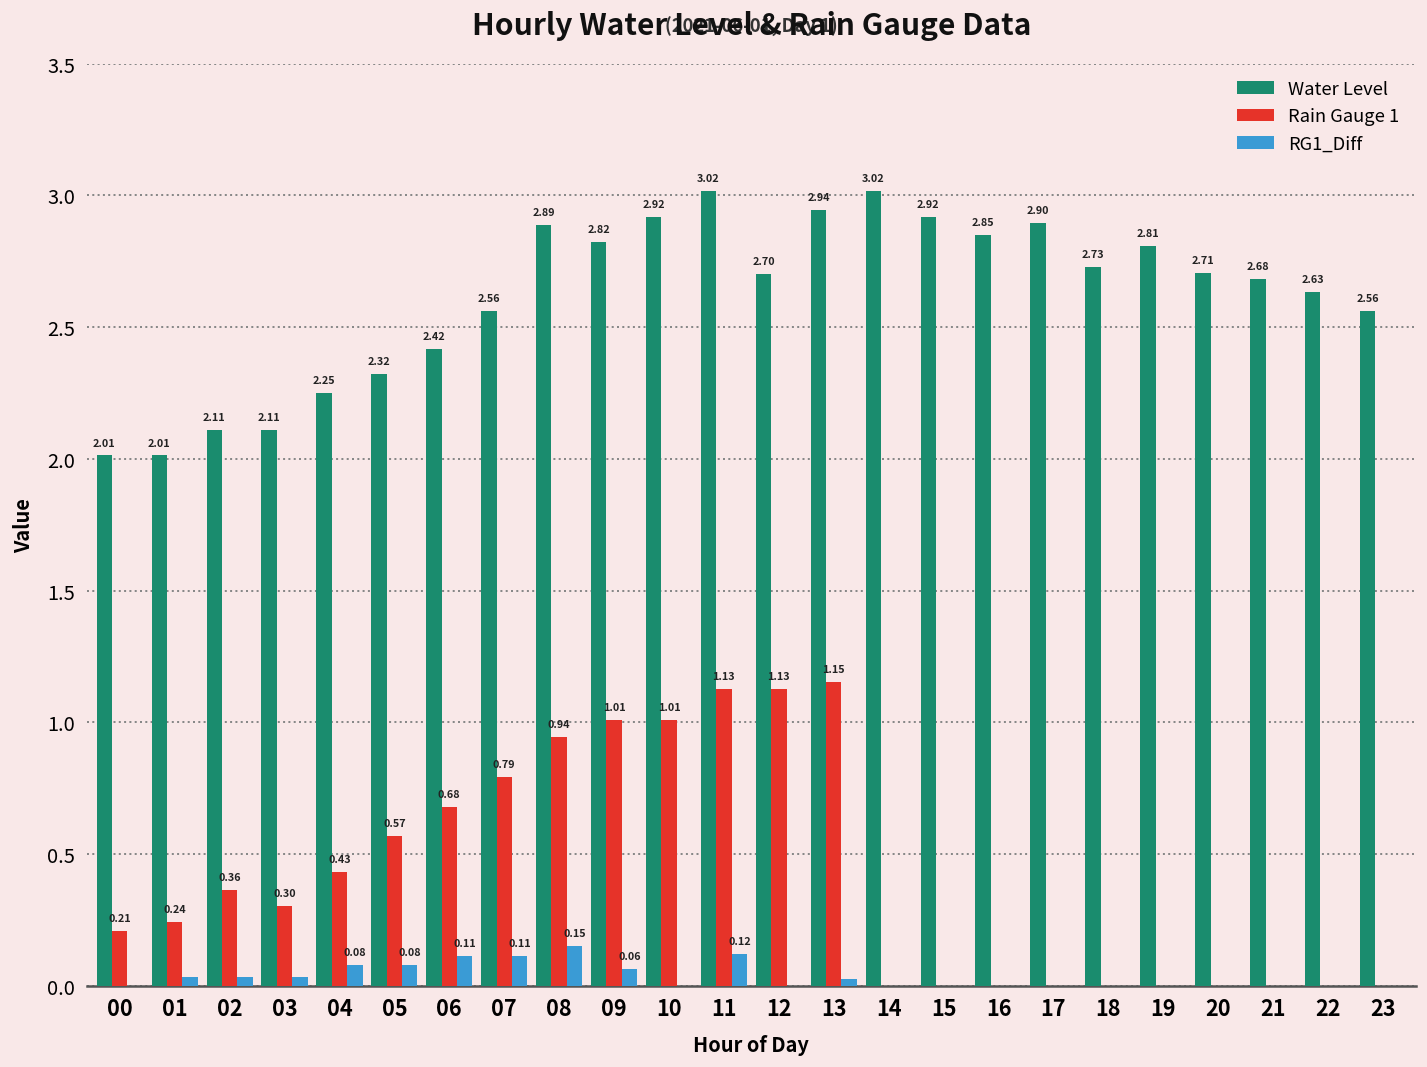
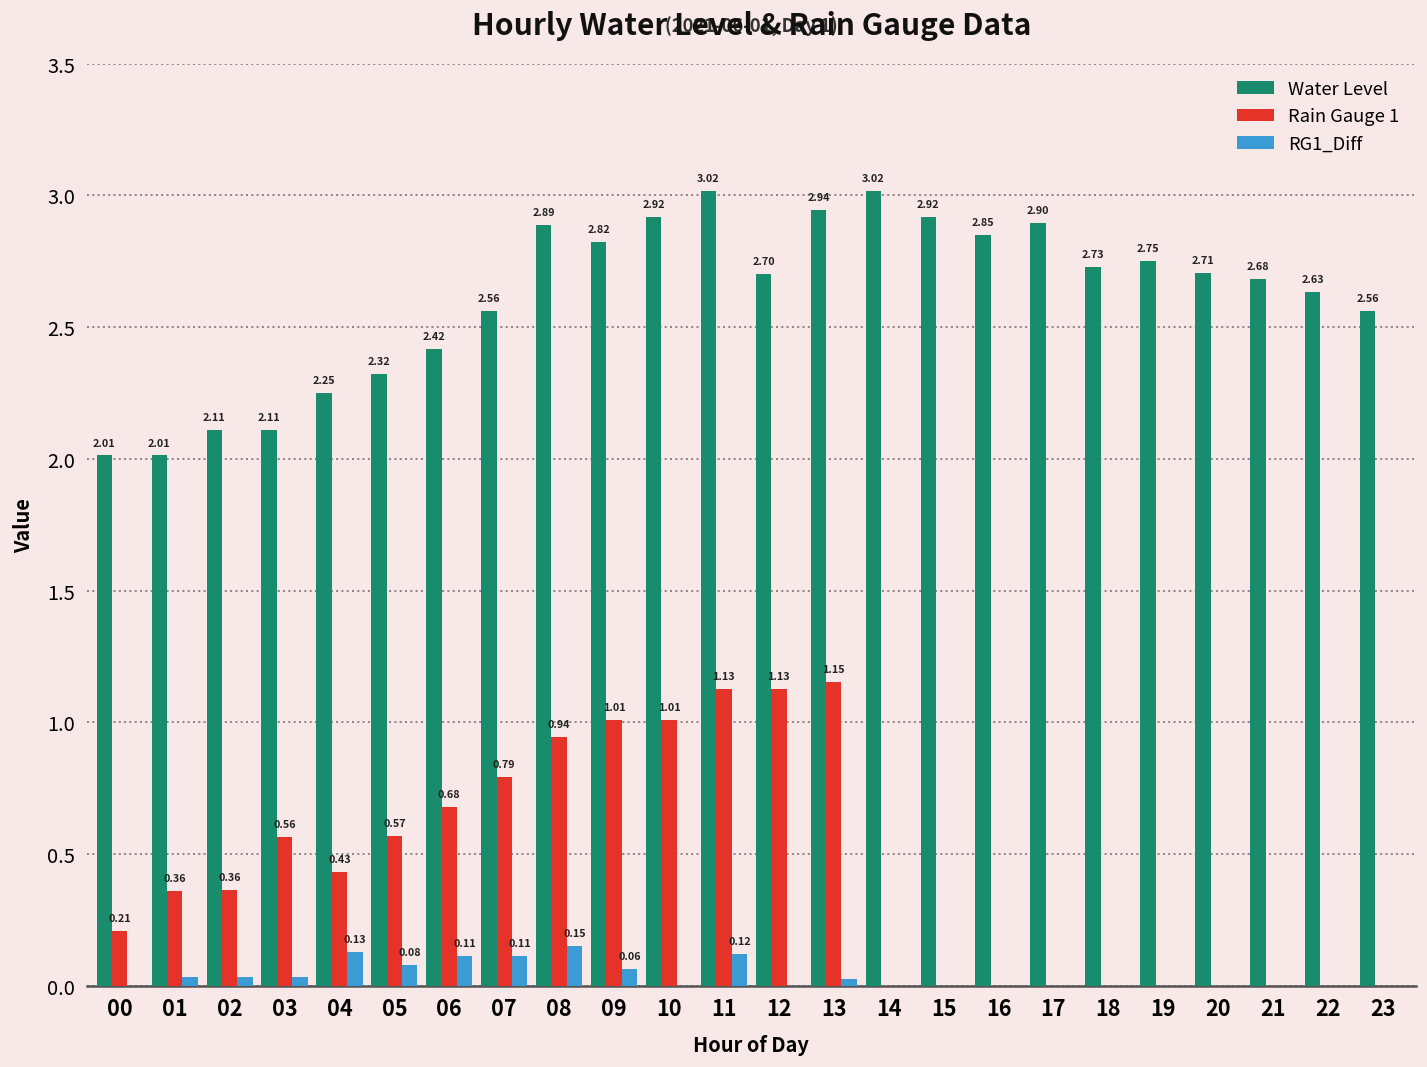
  {
    "Water Level": {
      "00": 2.01,
      "01": 2.01,
      "02": 2.11,
      "03": 2.11,
      "04": 2.25,
      "05": 2.32,
      "06": 2.42,
      "07": 2.56,
      "08": 2.89,
      "09": 2.82,
      "10": 2.92,
      "11": 3.02,
      "12": 2.70,
      "13": 2.94,
      "14": 3.02,
      "15": 2.92,
      "16": 2.85,
      "17": 2.90,
      "18": 2.73,
-     "19": 2.81,
+     "19": 2.75,
      "20": 2.71,
      "21": 2.68,
      "22": 2.63,
      "23": 2.56
    },
    "Rain Gauge 1": {
      "00": 0.21,
-     "01": 0.24,
+     "01": 0.36,
      "02": 0.36,
-     "03": 0.30,
+     "03": 0.56,
      "04": 0.43,
      "05": 0.57,
      "06": 0.68,
      "07": 0.79,
      "08": 0.94,
      "09": 1.01,
      "10": 1.01,
      "11": 1.13,
      "12": 1.13,
      "13": 1.15
    },
    "RG1_Diff": {
-     "04": 0.08,
+     "04": 0.13,
      "05": 0.08,
      "06": 0.11,
      "07": 0.11,
      "08": 0.15,
      "09": 0.06,
      "11": 0.12
    }
  }
